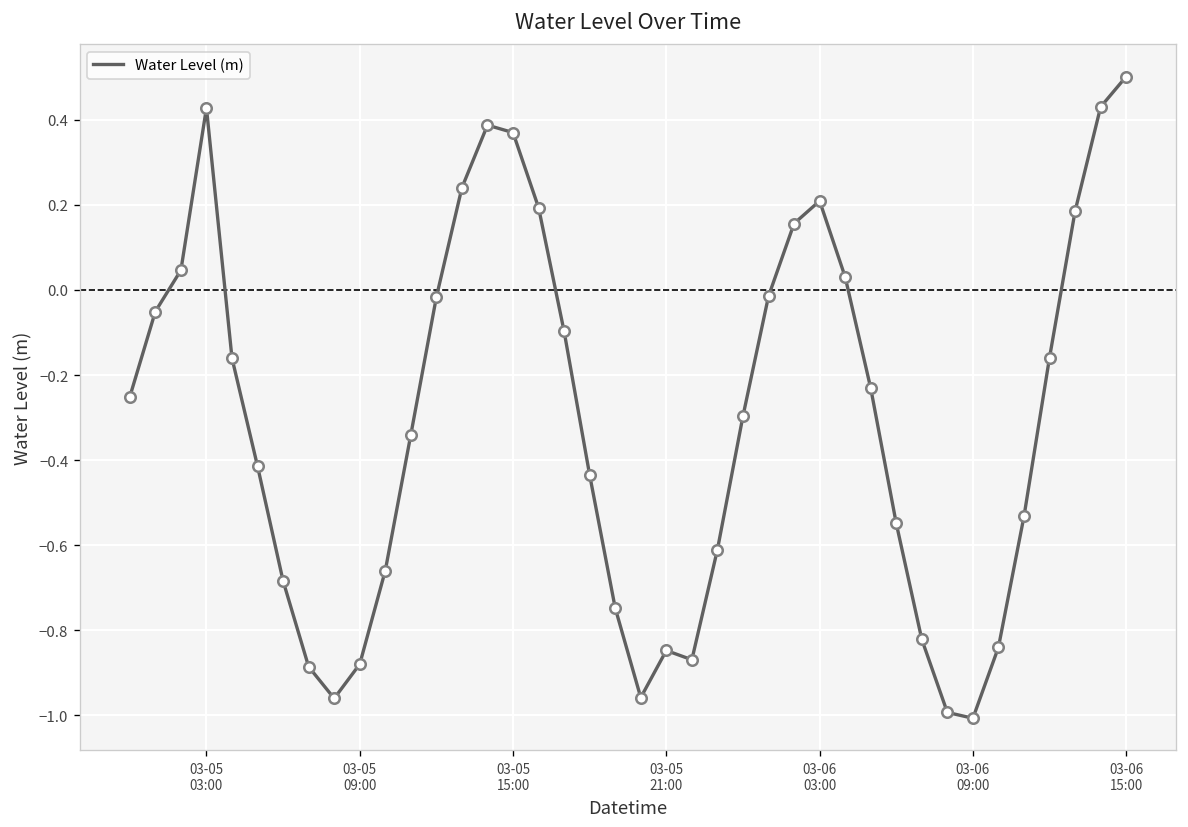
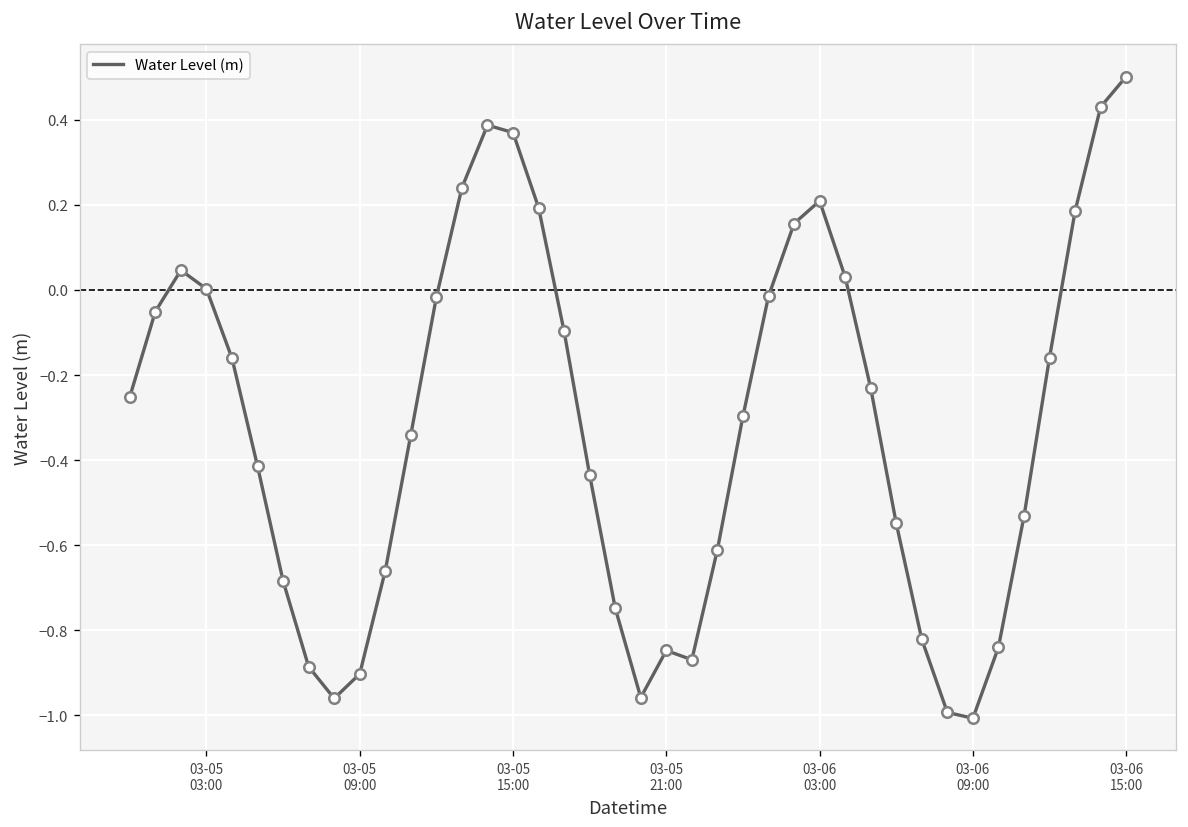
  {
-   "03-05 03:00": 0.43,
-   "03-05 09:00": -0.88,
+   "03-05 03:00": 0.00,
+   "03-05 09:00": -0.90,
    "03-05 15:00": 0.37,
    "03-05 21:00": -0.85,
    "03-06 03:00": 0.21,
    "03-06 09:00": -1.01,
    "03-06 15:00": 0.50
  }
